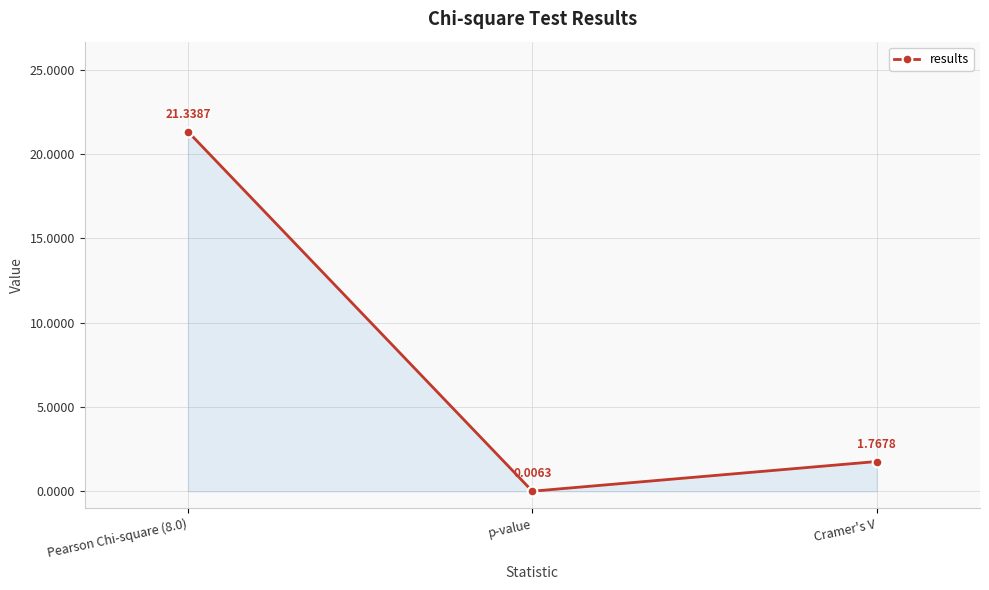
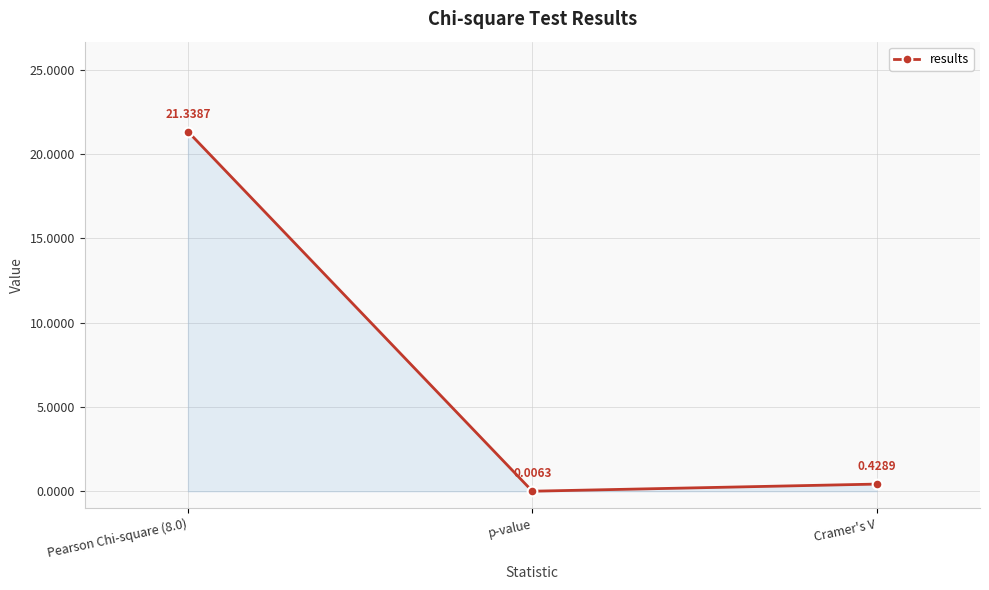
  {
    "Pearson Chi-square (8.0)": 21.3387,
    "p-value": 0.0063,
-   "Cramer's V": 1.7678
+   "Cramer's V": 0.4289
  }
